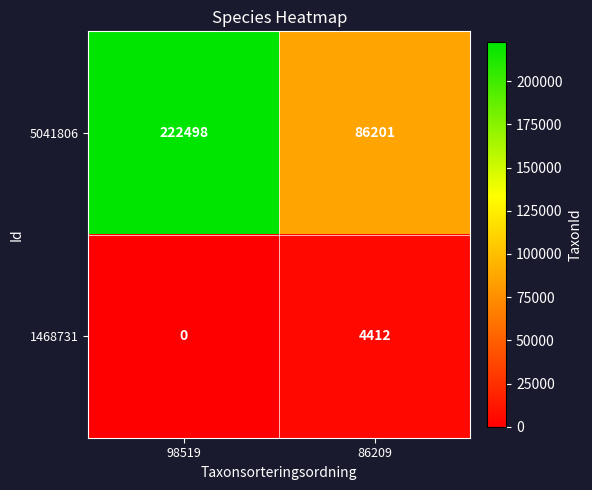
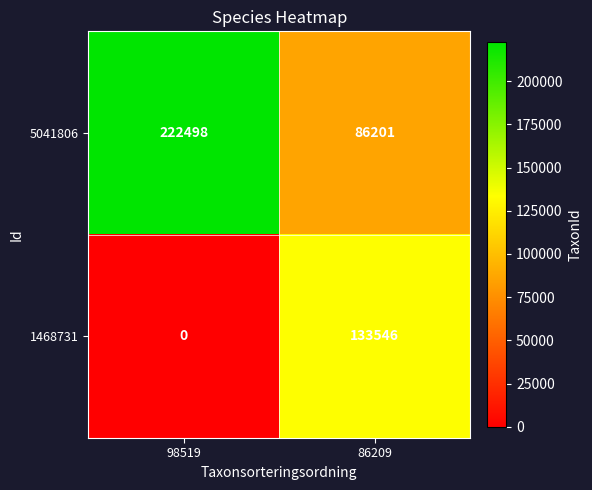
  {
    "5041806": {
      "98519": 222498,
      "86209": 86201
    },
    "1468731": {
      "98519": 0,
-     "86209": 4412
+     "86209": 133546
    }
  }
